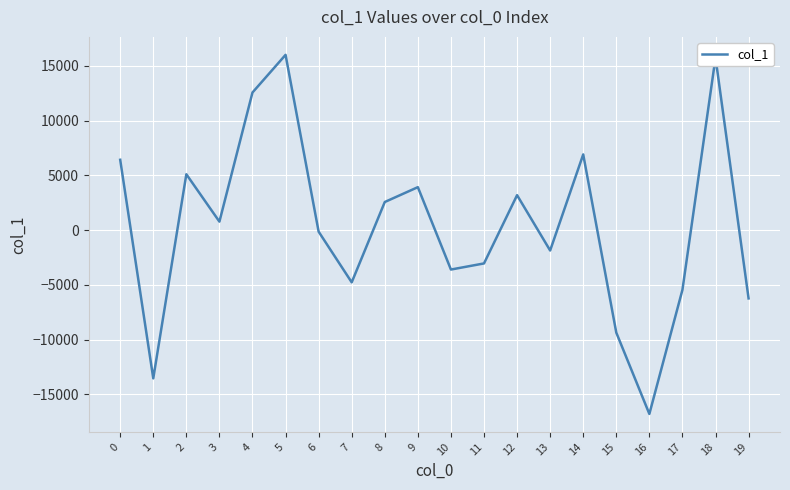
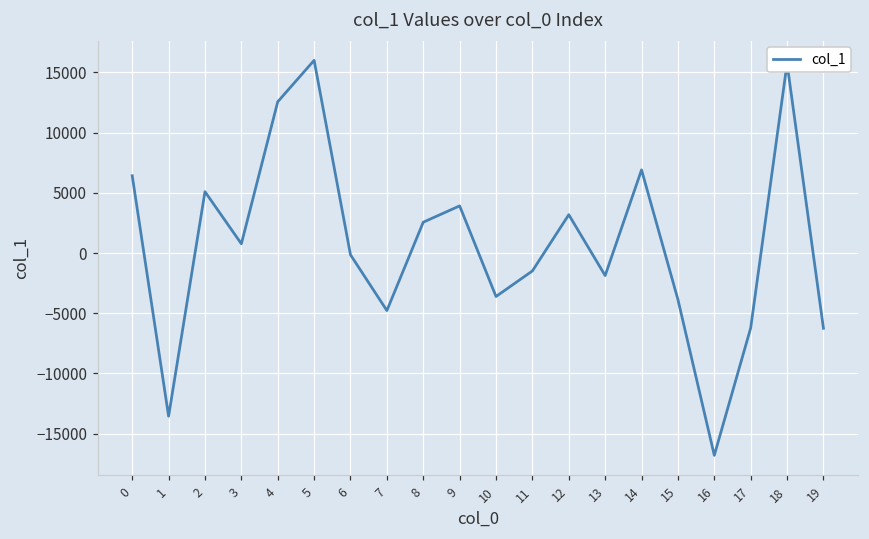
  {
    "0": 6400,
    "1": -13500,
    "2": 5100,
    "3": 800,
    "4": 12600,
    "5": 16000,
    "6": -100,
    "7": -4800,
    "8": 2600,
    "9": 3900,
    "10": -3600,
-   "11": -3000,
+   "11": -1500,
    "12": 3200,
    "13": -1900,
    "14": 6900,
-   "15": -9400,
+   "15": -3900,
    "16": -16800,
-   "17": -5500,
+   "17": -6200,
    "19": -6200
  }
